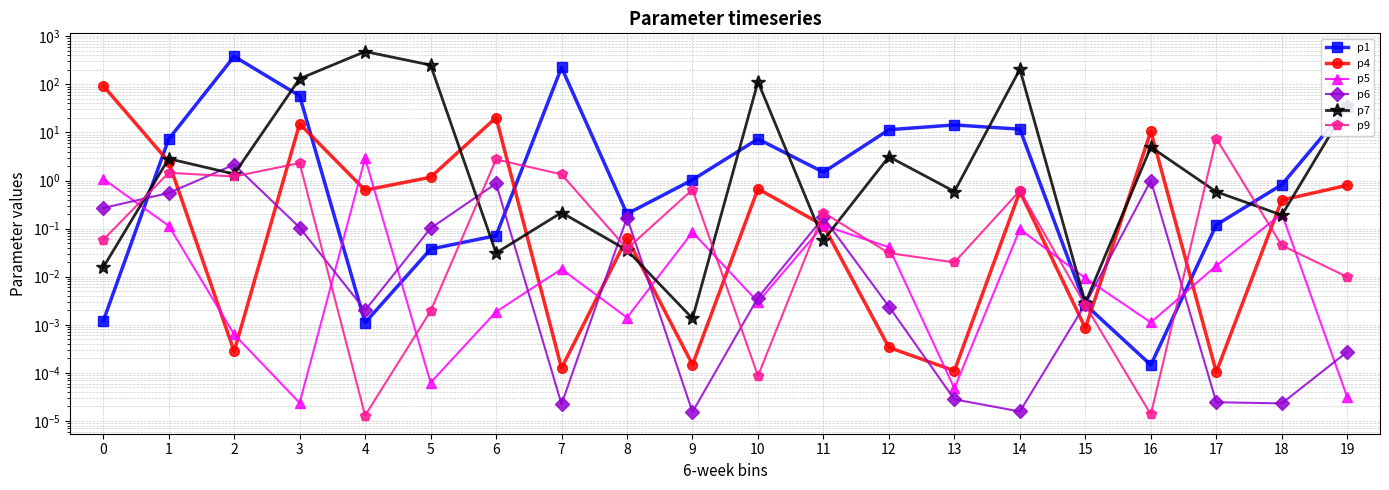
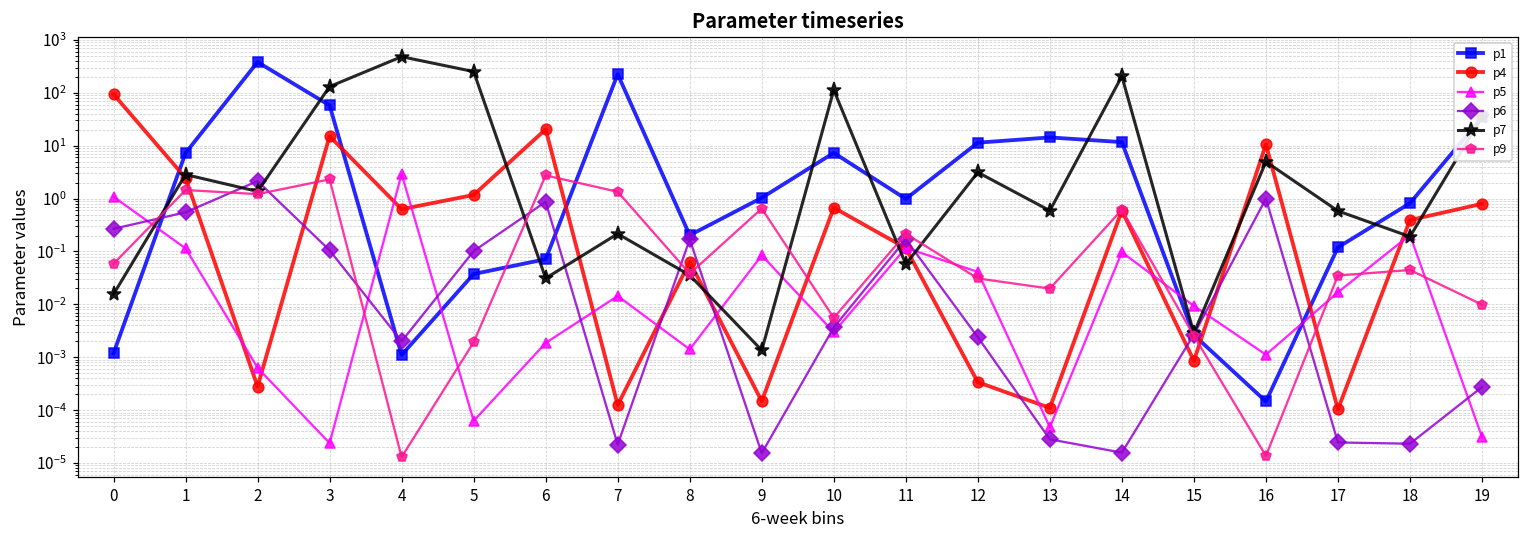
  {
    "p1": {
      "0": 0.0012,
      "1": 7,
      "2": 400,
      "3": 60,
      "4": 0.0011,
      "5": 0.04,
      "6": 0.07,
      "7": 200,
      "8": 0.2,
      "9": 1.0,
      "10": 7,
-     "11": 1.5,
+     "11": 1.0,
      "12": 11,
      "13": 14,
      "14": 12,
      "16": 0.00015,
      "17": 0.12,
      "18": 0.8
    },
    "p4": {
      "0": 90,
      "1": 2,
      "2": 0.0003,
      "3": 15,
      "4": 0.6,
      "5": 1.2,
      "6": 20,
      "7": 0.00013,
      "8": 0.06,
      "9": 0.00015,
      "10": 0.7,
      "12": 0.0003,
      "13": 0.00011,
      "15": 0.0009,
      "16": 11,
      "17": 0.00010,
      "18": 0.4,
      "19": 0.8
    },
    "p5": {
      "0": 1.1,
      "1": 0.11,
      "2": 0.0006,
      "3": 0.00002,
      "4": 3,
      "5": 0.00006,
      "6": 0.0019,
      "7": 0.014,
      "8": 0.0014,
      "9": 0.08,
      "10": 0.003,
      "12": 0.04,
      "13": 0.00005,
      "14": 0.10,
      "15": 0.009,
      "16": 0.0011,
      "17": 0.017,
      "19": 0.00003
    },
    "p6": {
      "0": 0.3,
      "1": 0.5,
      "2": 2,
      "3": 0.11,
      "4": 0.0020,
      "5": 0.10,
      "6": 0.9,
      "7": 0.00002,
      "8": 0.17,
      "9": 0.000015,
      "10": 0.004,
      "11": 0.17,
      "12": 0.002,
      "13": 0.00003,
      "14": 0.000016,
      "16": 1.0,
      "17": 0.00002,
      "18": 0.00002,
      "19": 0.0003
    },
    "p7": {
      "0": 0.016,
      "1": 3,
      "3": 130,
      "4": 500,
      "5": 300,
      "6": 0.03,
      "7": 0.2,
      "9": 0.0014,
      "10": 110,
      "11": 0.06,
      "12": 3,
      "13": 0.6,
      "14": 210,
      "16": 5,
      "17": 0.6
    },
    "p9": {
      "0": 0.06,
      "1": 1.5,
      "3": 2,
      "4": 0.000013,
      "5": 0.0019,
      "6": 3,
      "7": 1.3,
      "9": 0.6,
-     "10": 0.00009,
+     "10": 0.006,
      "11": 0.2,
      "12": 0.03,
      "13": 0.020,
      "16": 0.000014,
-     "17": 7,
+     "17": 0.04,
      "18": 0.04,
      "19": 0.010
    }
  }
